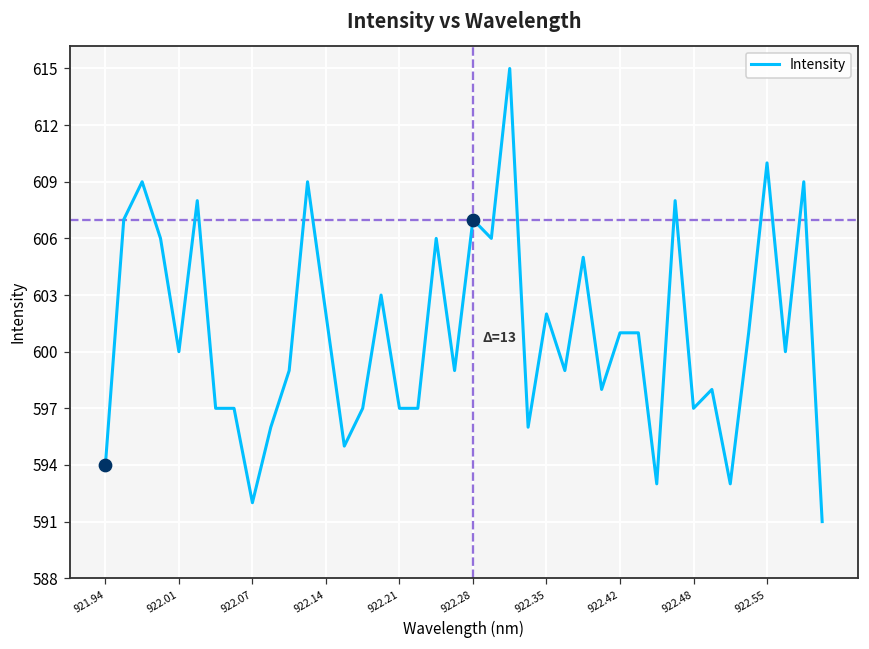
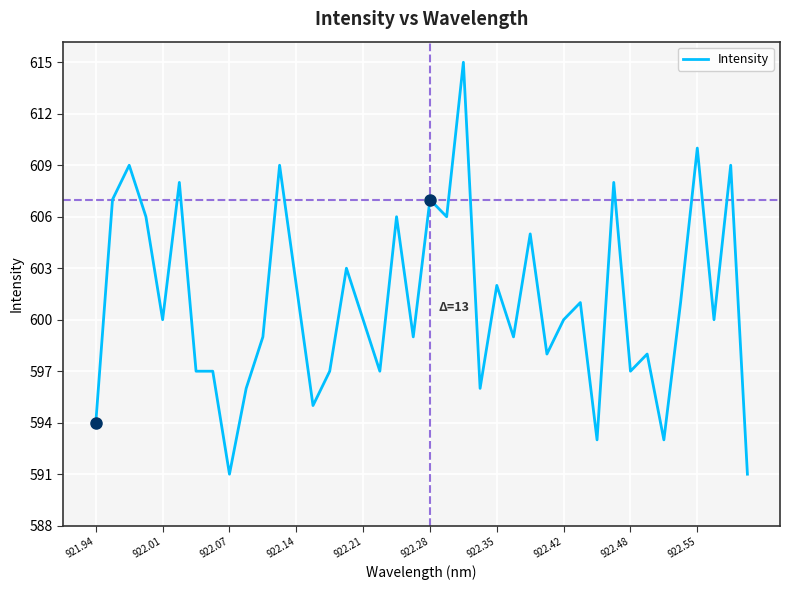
  {
    "Intensity": {
      "922.01": 600,
-     "922.07": 592,
+     "922.07": 591,
      "922.14": 602,
-     "922.21": 597,
+     "922.21": 600,
      "922.35": 602,
-     "922.42": 601,
+     "922.42": 600,
      "922.48": 597,
      "922.55": 610
    }
  }
